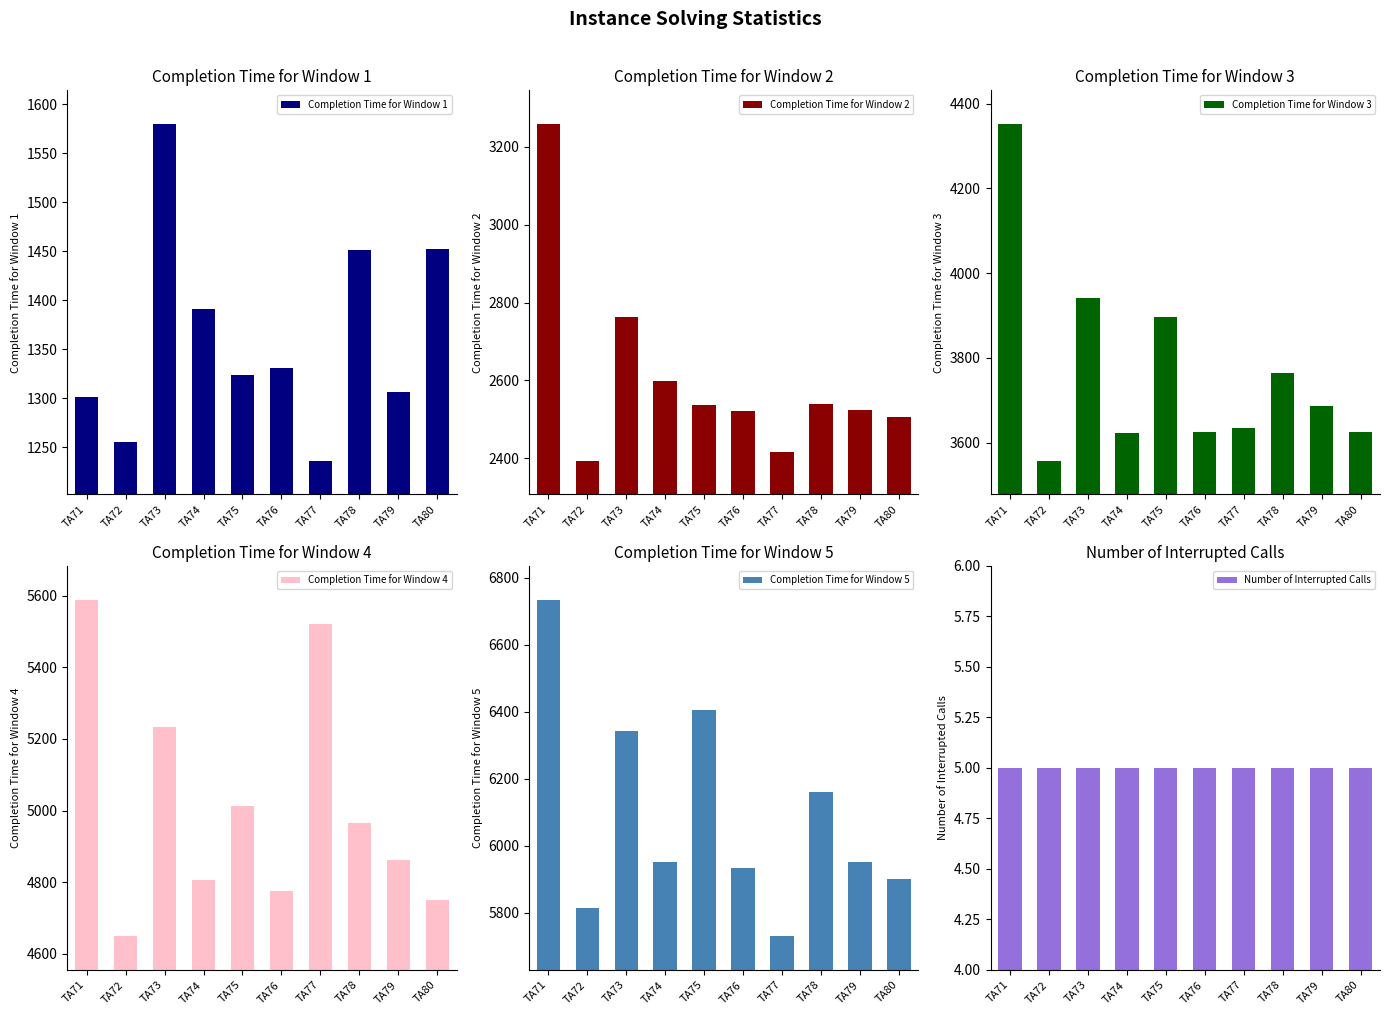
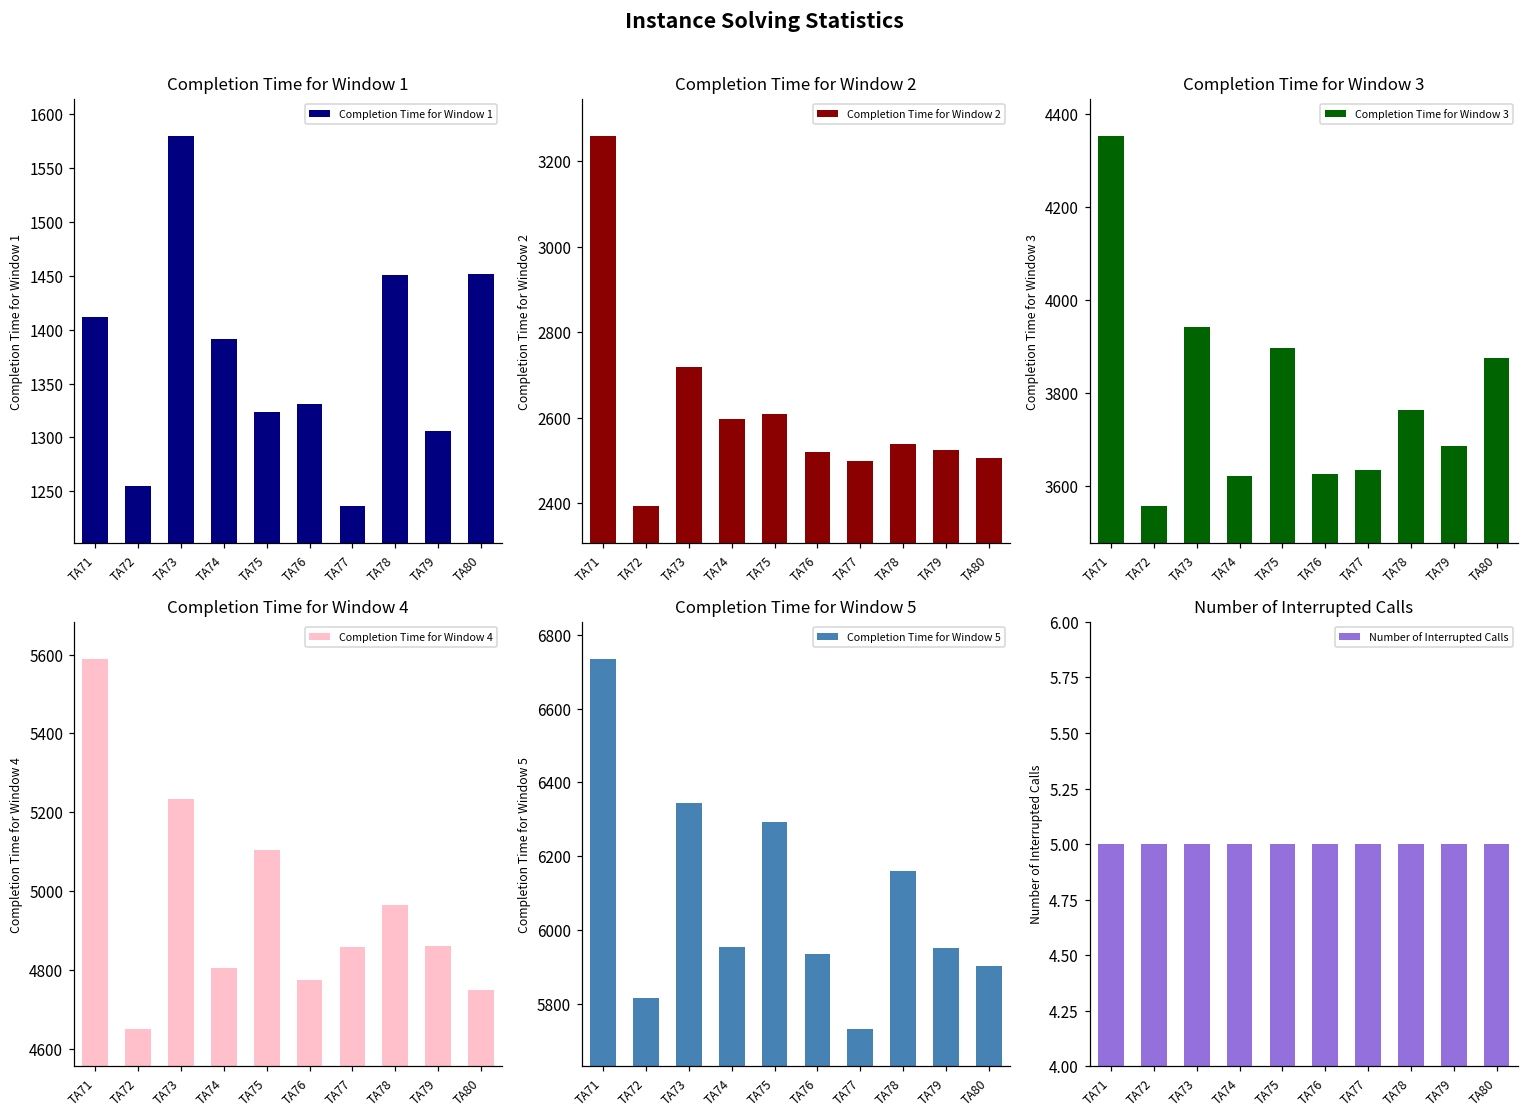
  {
    "Completion Time for Window 1": {
-     "TA71": 1300,
+     "TA71": 1410,
      "TA72": 1260,
      "TA73": 1580,
      "TA74": 1390,
      "TA75": 1320,
      "TA76": 1330,
      "TA77": 1240,
      "TA78": 1450,
      "TA79": 1310,
      "TA80": 1450
    },
    "Completion Time for Window 2": {
      "TA71": 3260,
      "TA72": 2390,
-     "TA73": 2760,
+     "TA73": 2720,
      "TA74": 2600,
-     "TA75": 2540,
+     "TA75": 2610,
      "TA76": 2520,
-     "TA77": 2420,
+     "TA77": 2500,
      "TA78": 2540,
      "TA79": 2520,
      "TA80": 2510
    },
    "Completion Time for Window 3": {
      "TA71": 4350,
      "TA72": 3560,
      "TA73": 3940,
      "TA74": 3620,
      "TA75": 3900,
      "TA76": 3630,
      "TA77": 3640,
      "TA78": 3760,
      "TA79": 3690,
-     "TA80": 3630
+     "TA80": 3880
    },
    "Completion Time for Window 4": {
      "TA71": 5590,
      "TA72": 4650,
      "TA73": 5230,
      "TA74": 4810,
-     "TA75": 5010,
+     "TA75": 5100,
      "TA76": 4780,
-     "TA77": 5520,
+     "TA77": 4860,
      "TA78": 4970,
      "TA79": 4860,
      "TA80": 4750
    },
    "Completion Time for Window 5": {
      "TA71": 6740,
      "TA72": 5820,
      "TA73": 6340,
      "TA74": 5950,
-     "TA75": 6410,
+     "TA75": 6290,
      "TA76": 5930,
      "TA77": 5730,
      "TA78": 6160,
      "TA79": 5950,
      "TA80": 5900
    },
    "Number of Interrupted Calls": {
      "TA71": 5.00,
      "TA72": 5.00,
      "TA73": 5.00,
      "TA74": 5.00,
      "TA75": 5.00,
      "TA76": 5.00,
      "TA77": 5.00,
      "TA78": 5.00,
      "TA79": 5.00,
      "TA80": 5.00
    }
  }
